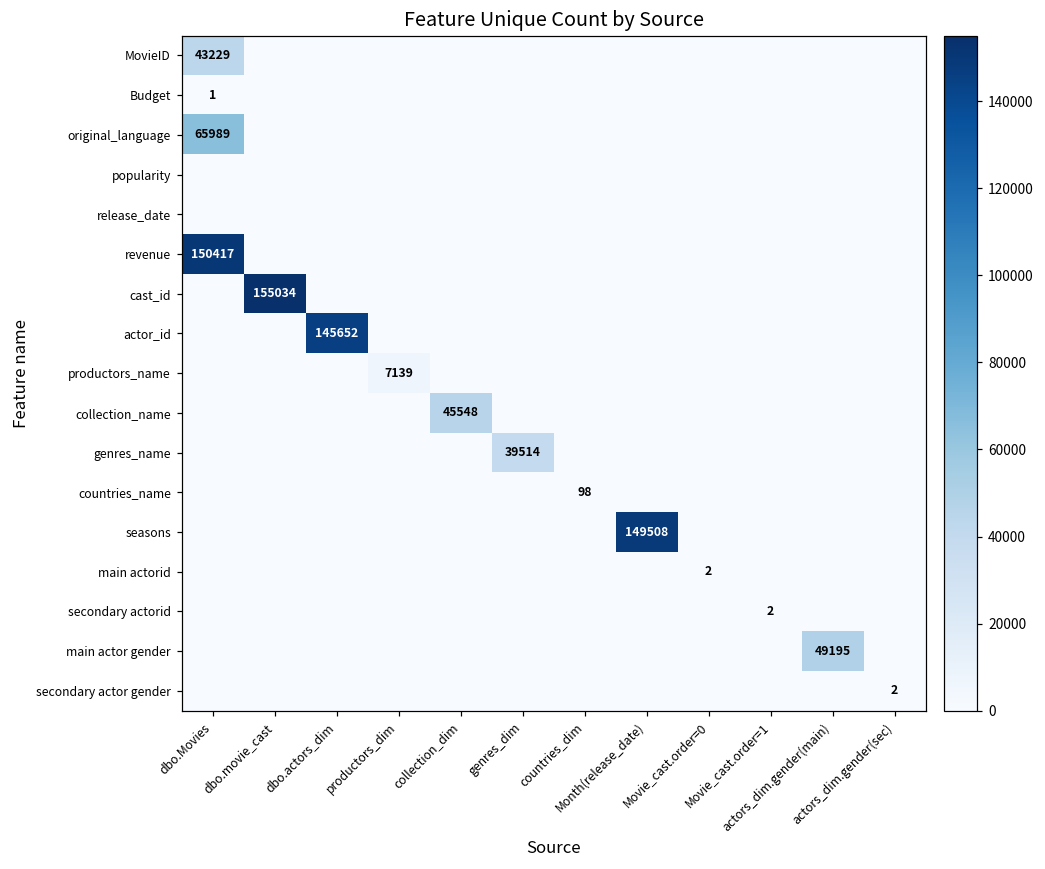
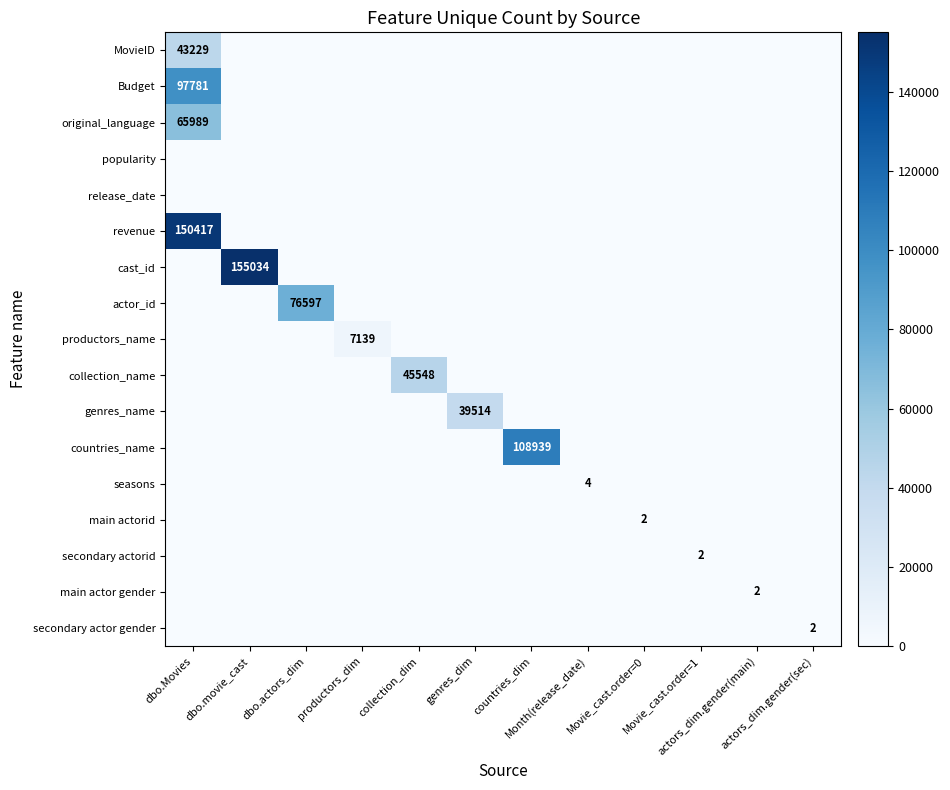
  {
    "MovieID": {
      "dbo.Movies": 43229
    },
    "Budget": {
-     "dbo.Movies": 1
+     "dbo.Movies": 97781
    },
    "original_language": {
      "dbo.Movies": 65989
    },
    "revenue": {
      "dbo.Movies": 150417
    },
    "cast_id": {
      "dbo.movie_cast": 155034
    },
    "actor_id": {
-     "dbo.actors_dim": 145652
+     "dbo.actors_dim": 76597
    },
    "productors_name": {
      "productors_dim": 7139
    },
    "collection_name": {
      "collection_dim": 45548
    },
    "genres_name": {
      "genres_dim": 39514
    },
    "countries_name": {
-     "countries_dim": 98
+     "countries_dim": 108939
    },
    "seasons": {
-     "Month(release_date)": 149508
+     "Month(release_date)": 4
    },
    "main actorid": {
      "Movie_cast.order=0": 2
    },
    "secondary actorid": {
      "Movie_cast.order=1": 2
    },
    "main actor gender": {
-     "actors_dim.gender(main)": 49195
+     "actors_dim.gender(main)": 2
    },
    "secondary actor gender": {
      "actors_dim.gender(sec)": 2
    }
  }
